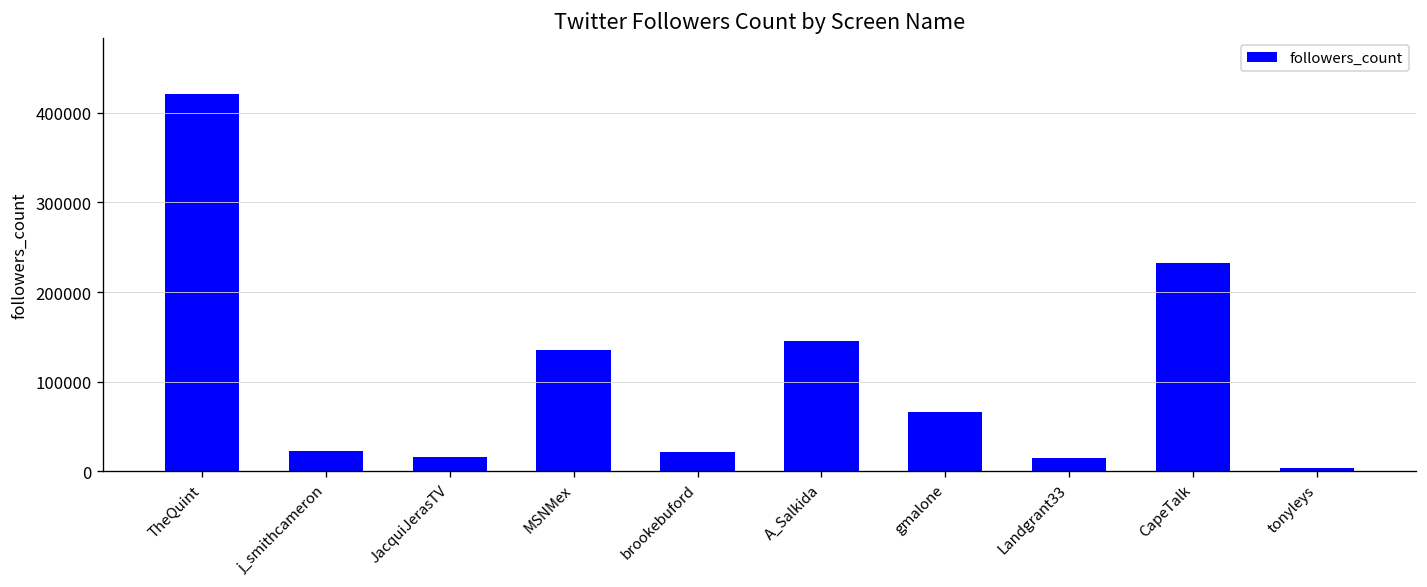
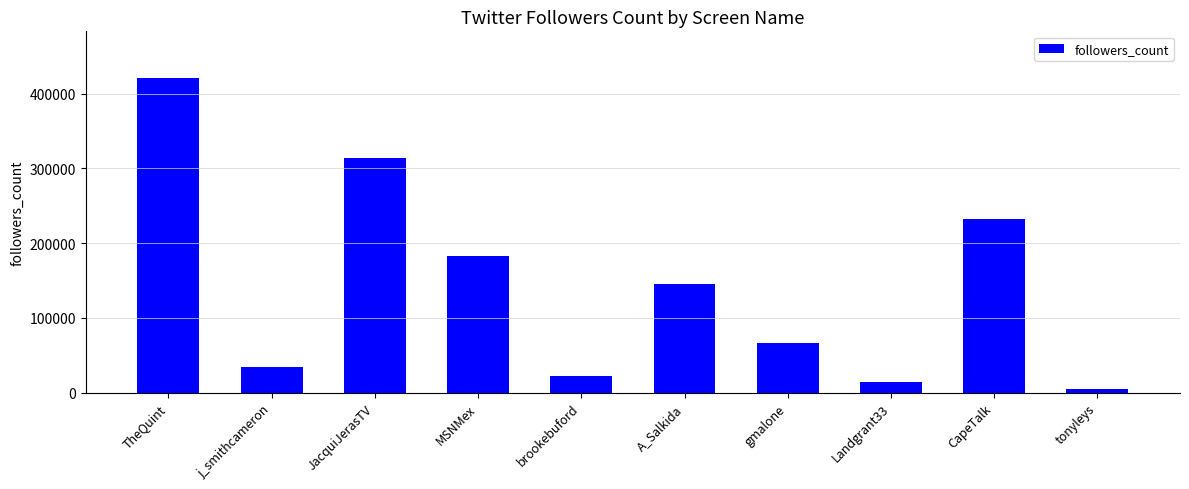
  {
    "TheQuint": 420000,
-   "j_smithcameron": 20000,
-   "JacquiJerasTV": 20000,
-   "MSNMex": 140000,
+   "j_smithcameron": 30000,
+   "JacquiJerasTV": 310000,
+   "MSNMex": 180000,
    "brookebuford": 20000,
    "A_Salkida": 150000,
    "gmalone": 70000,
    "Landgrant33": 10000,
    "CapeTalk": 230000,
    "tonyleys": 0
  }
